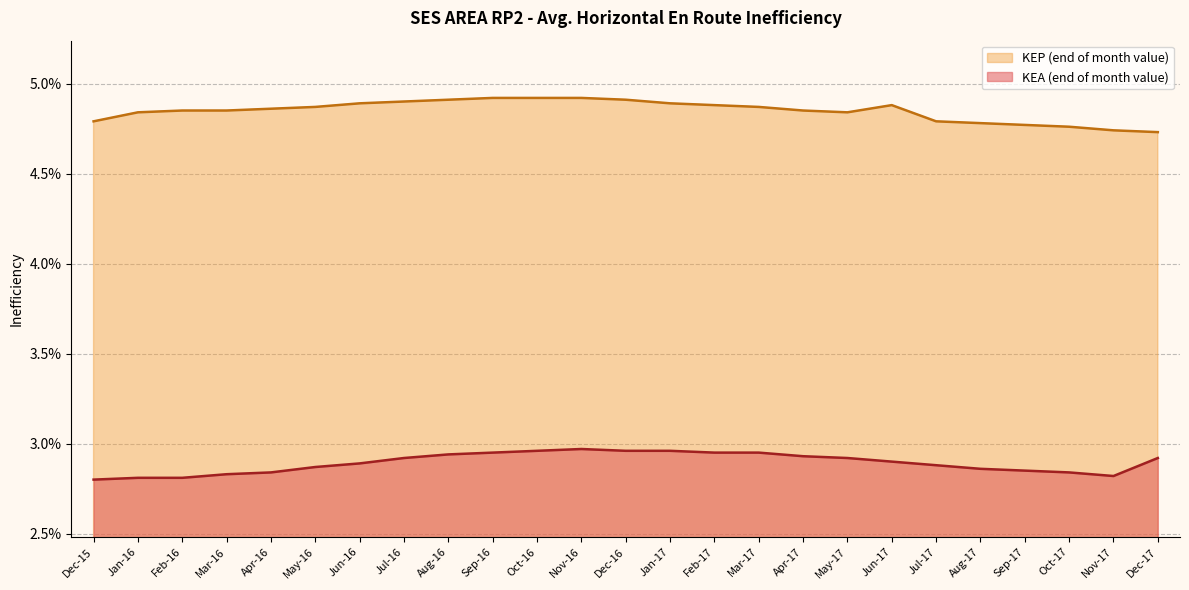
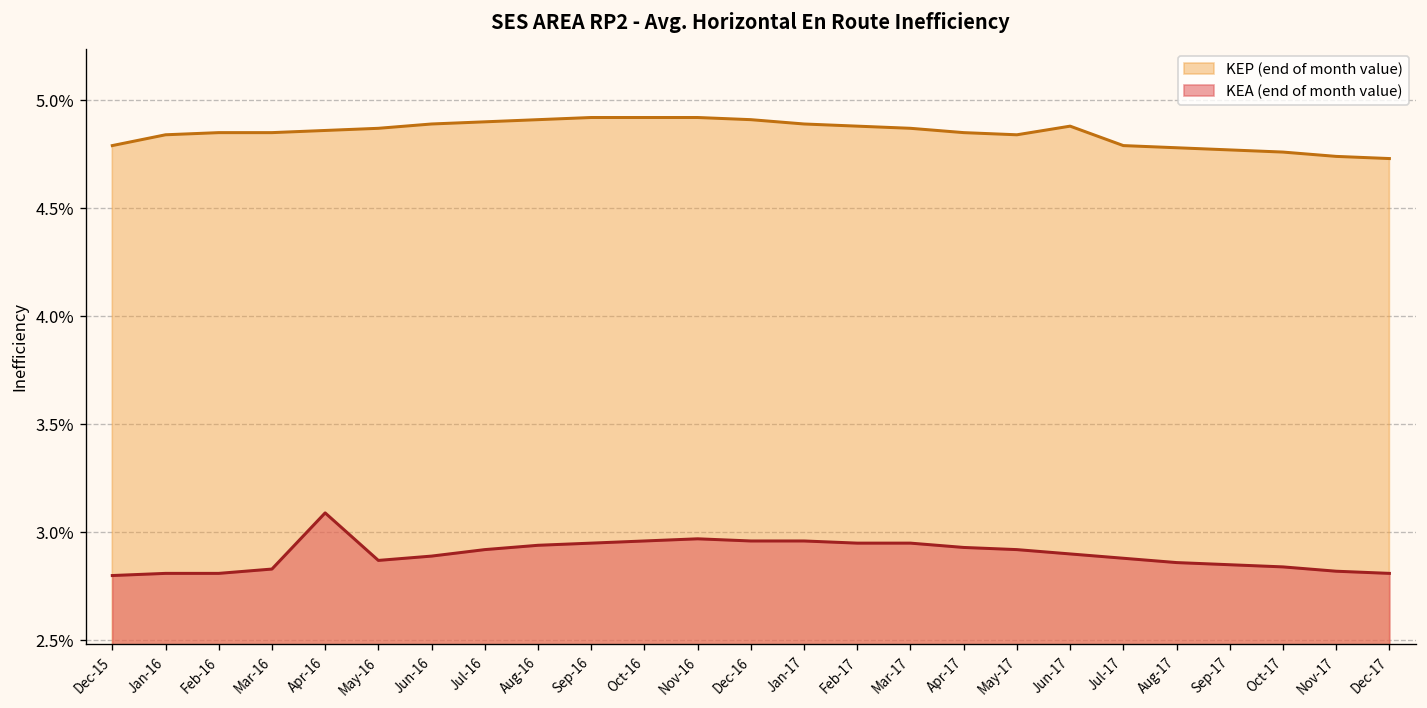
  {
    "KEP (end of month value)": {
      "Dec-15": "4.79%",
      "Jan-16": "4.84%",
      "Feb-16": "4.85%",
      "Mar-16": "4.85%",
      "Apr-16": "4.86%",
      "May-16": "4.87%",
      "Jun-16": "4.89%",
      "Jul-16": "4.90%",
      "Aug-16": "4.91%",
      "Sep-16": "4.92%",
      "Oct-16": "4.92%",
      "Nov-16": "4.92%",
      "Dec-16": "4.91%",
      "Jan-17": "4.89%",
      "Feb-17": "4.88%",
      "Mar-17": "4.87%",
      "Apr-17": "4.85%",
      "May-17": "4.84%",
      "Jun-17": "4.88%",
      "Jul-17": "4.79%",
      "Aug-17": "4.78%",
      "Sep-17": "4.77%",
      "Oct-17": "4.76%",
      "Nov-17": "4.74%",
      "Dec-17": "4.73%"
    },
    "KEA (end of month value)": {
      "Dec-15": "2.80%",
      "Jan-16": "2.81%",
      "Feb-16": "2.81%",
      "Mar-16": "2.83%",
-     "Apr-16": "2.84%",
+     "Apr-16": "3.09%",
      "May-16": "2.87%",
      "Jun-16": "2.89%",
      "Jul-16": "2.92%",
      "Aug-16": "2.94%",
      "Sep-16": "2.95%",
      "Oct-16": "2.96%",
      "Nov-16": "2.97%",
      "Dec-16": "2.96%",
      "Jan-17": "2.96%",
      "Feb-17": "2.95%",
      "Mar-17": "2.95%",
      "Apr-17": "2.93%",
      "May-17": "2.92%",
      "Jun-17": "2.90%",
      "Jul-17": "2.88%",
      "Aug-17": "2.86%",
      "Sep-17": "2.85%",
      "Oct-17": "2.84%",
      "Nov-17": "2.82%",
-     "Dec-17": "2.92%"
+     "Dec-17": "2.81%"
    }
  }
